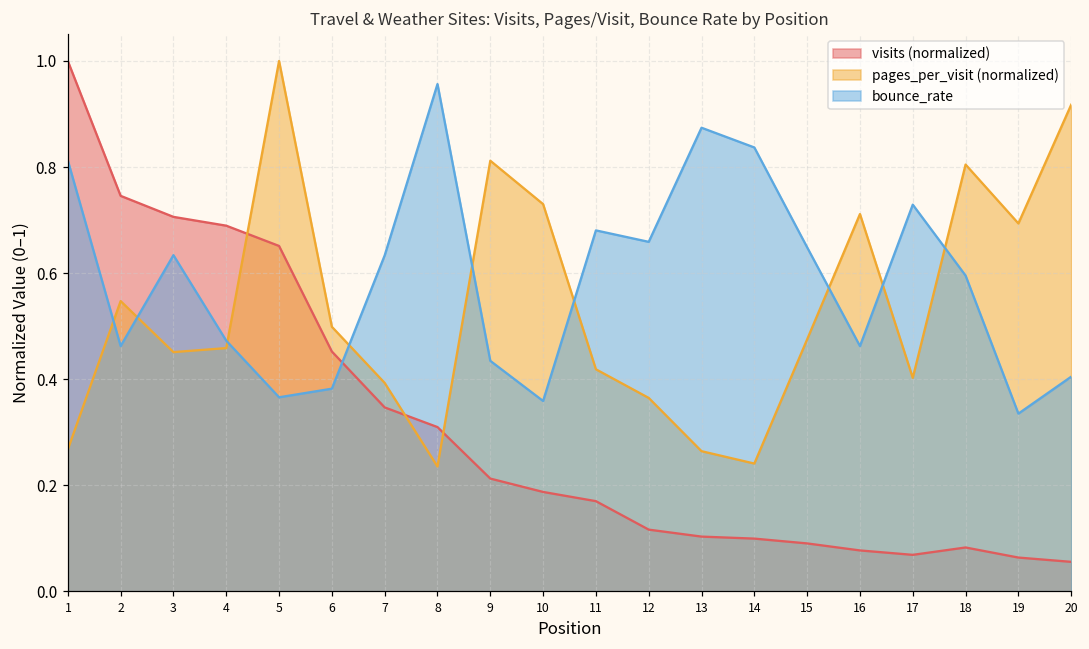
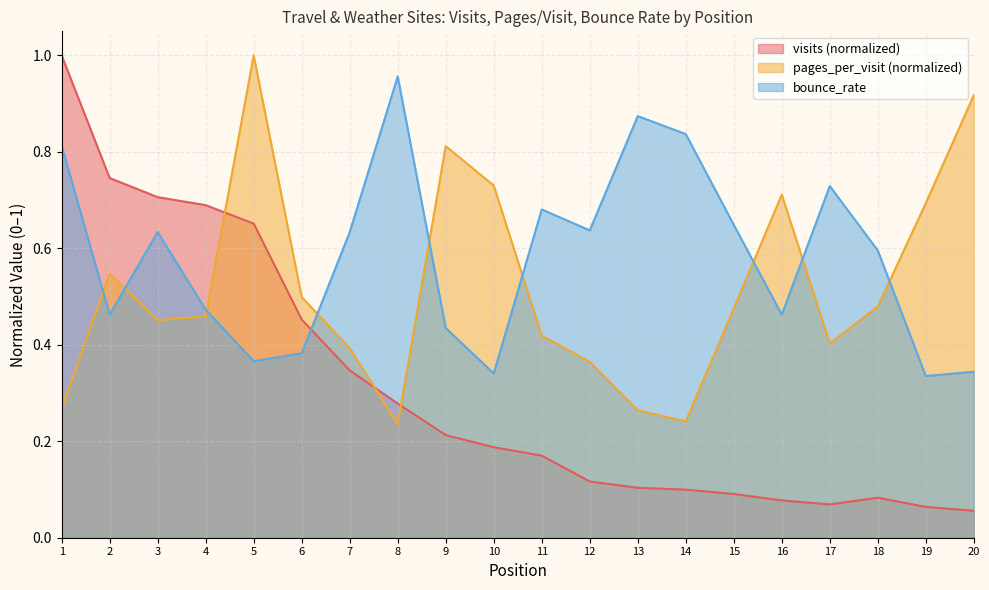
  {
    "visits (normalized)": {
      "1": 1.00,
      "2": 0.75,
      "3": 0.71,
      "4": 0.69,
      "5": 0.65,
      "6": 0.45,
      "7": 0.35,
-     "8": 0.31,
+     "8": 0.28,
      "9": 0.21,
      "10": 0.19,
      "11": 0.17,
      "12": 0.12,
      "13": 0.10,
      "14": 0.10,
      "15": 0.09,
      "16": 0.08,
      "17": 0.07,
      "18": 0.08,
      "19": 0.06,
      "20": 0.06
    },
    "pages_per_visit (normalized)": {
      "1": 0.27,
      "2": 0.55,
      "3": 0.45,
      "4": 0.46,
      "5": 1.00,
      "6": 0.50,
      "7": 0.39,
      "8": 0.24,
      "9": 0.81,
      "10": 0.73,
      "11": 0.42,
      "12": 0.36,
      "13": 0.26,
      "14": 0.24,
      "15": 0.48,
      "16": 0.71,
      "17": 0.40,
-     "18": 0.80,
+     "18": 0.48,
      "19": 0.69,
      "20": 0.92
    },
    "bounce_rate": {
      "1": 0.81,
      "2": 0.46,
      "3": 0.63,
      "4": 0.47,
      "5": 0.37,
      "6": 0.38,
      "7": 0.63,
      "8": 0.96,
      "9": 0.43,
-     "10": 0.36,
+     "10": 0.34,
      "11": 0.68,
-     "12": 0.66,
+     "12": 0.64,
      "13": 0.87,
      "14": 0.84,
      "15": 0.65,
      "16": 0.46,
      "17": 0.73,
      "18": 0.60,
      "19": 0.34,
-     "20": 0.40
+     "20": 0.34
    }
  }
